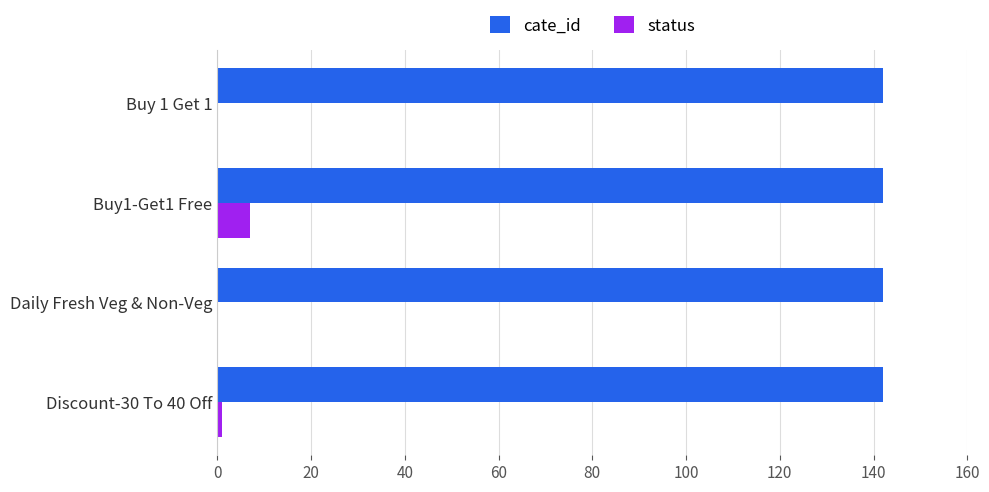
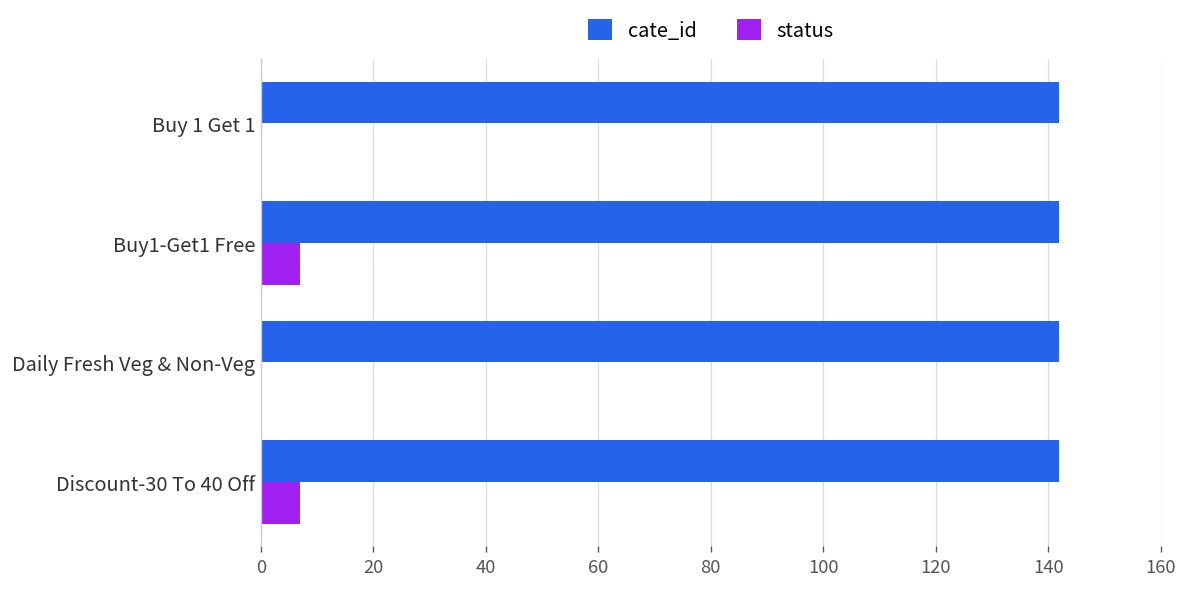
  {
    "cate_id": {
      "Buy 1 Get 1": 142,
      "Buy1-Get1 Free": 142,
      "Daily Fresh Veg & Non-Veg": 142,
      "Discount-30 To 40 Off": 142
    },
    "status": {
      "Buy 1 Get 1": 0,
      "Buy1-Get1 Free": 7,
      "Daily Fresh Veg & Non-Veg": 0,
-     "Discount-30 To 40 Off": 1
+     "Discount-30 To 40 Off": 7
    }
  }
